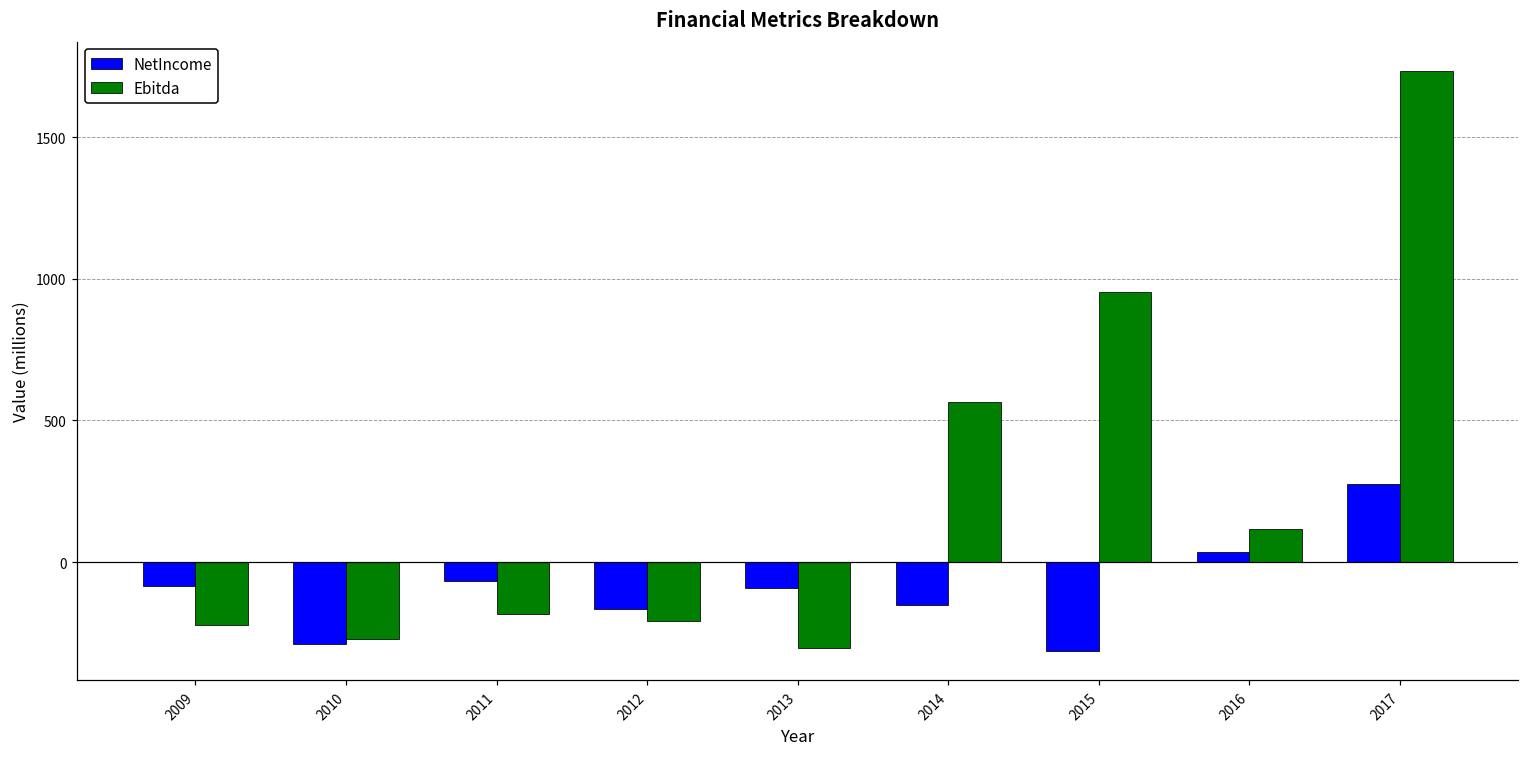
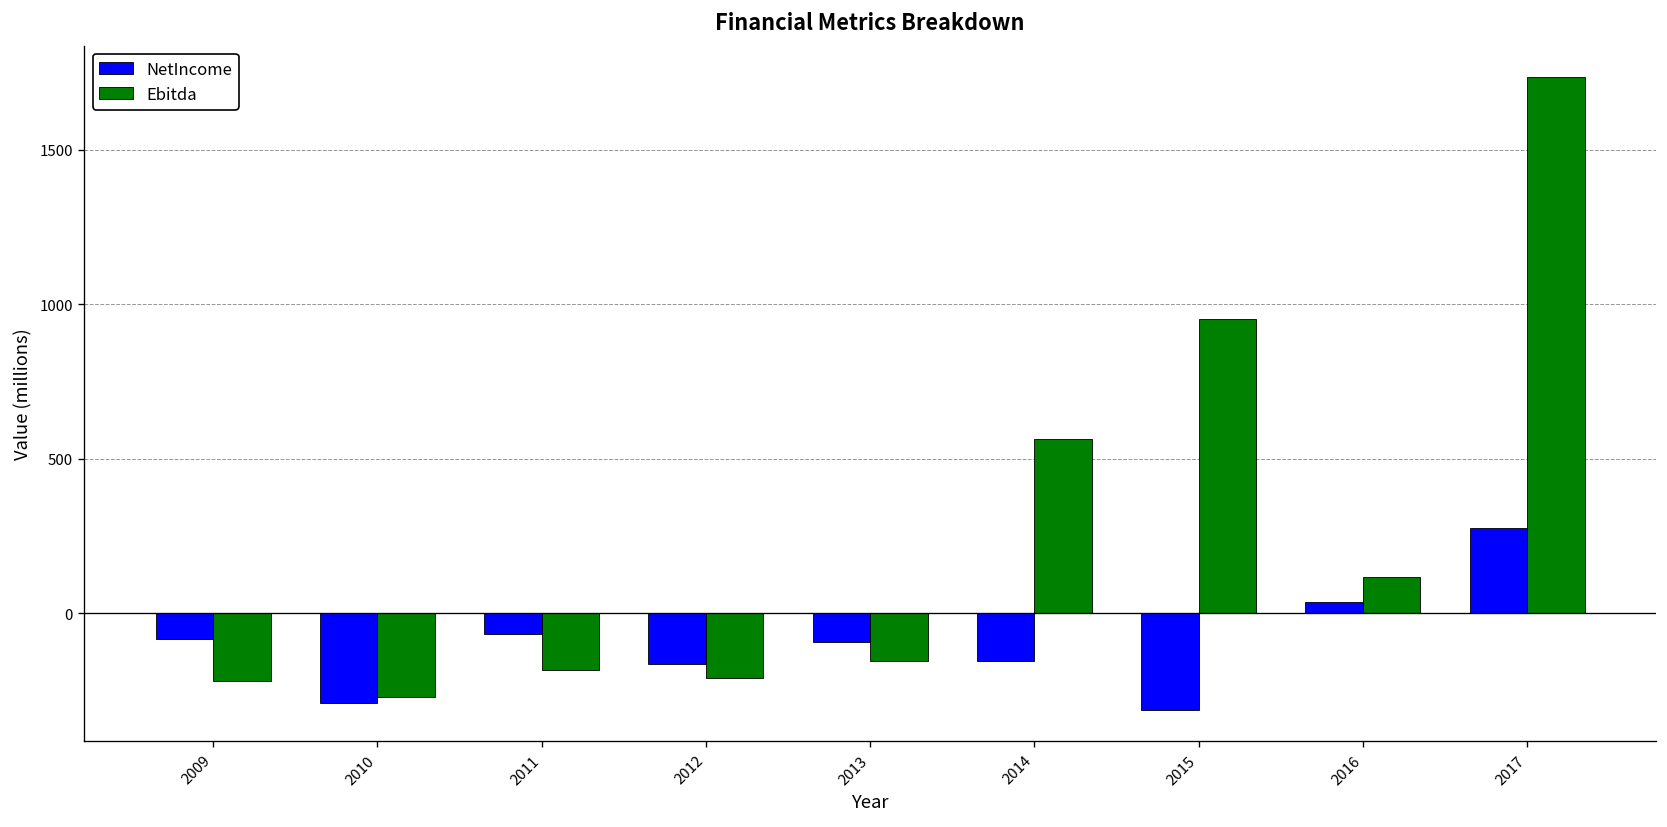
  {
    "NetIncome": {
      "2009": -80,
      "2010": -290,
      "2011": -70,
      "2012": -160,
      "2013": -90,
      "2014": -150,
      "2015": -310,
      "2016": 30,
      "2017": 270
    },
    "Ebitda": {
      "2009": -220,
      "2010": -270,
      "2011": -180,
      "2012": -210,
-     "2013": -300,
+     "2013": -150,
      "2014": 560,
      "2015": 950,
      "2016": 120,
      "2017": 1730
    }
  }
